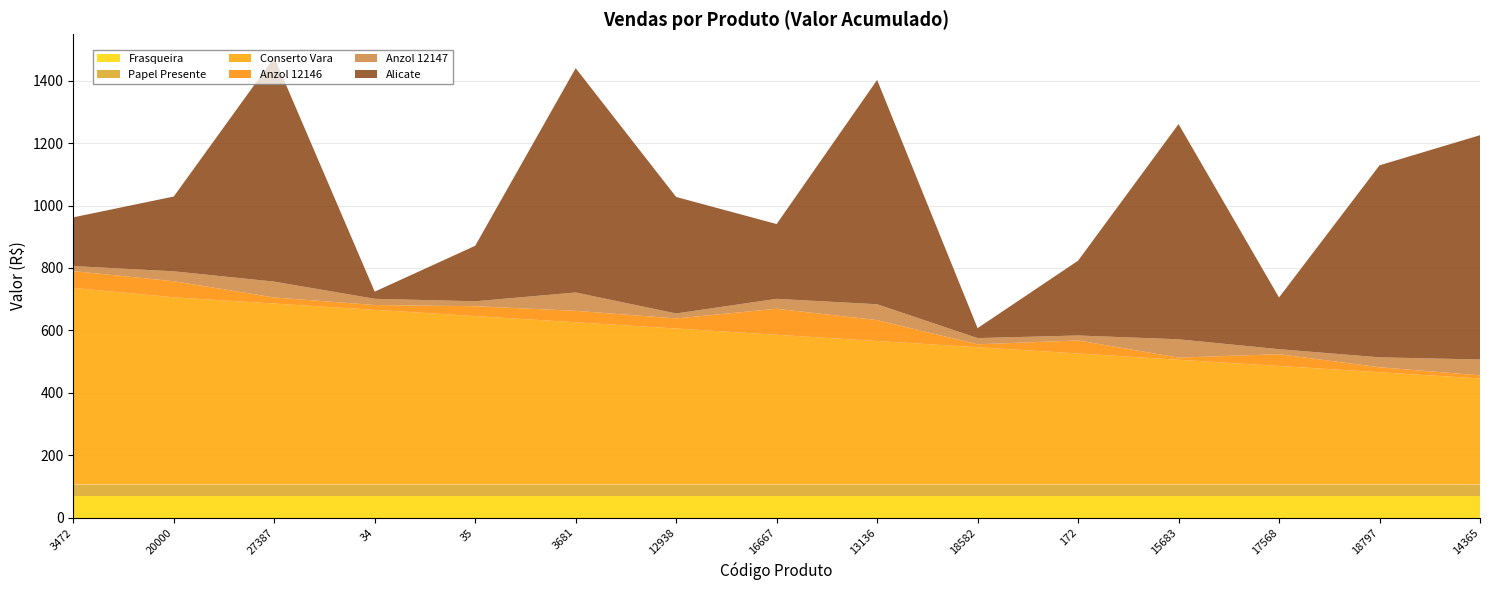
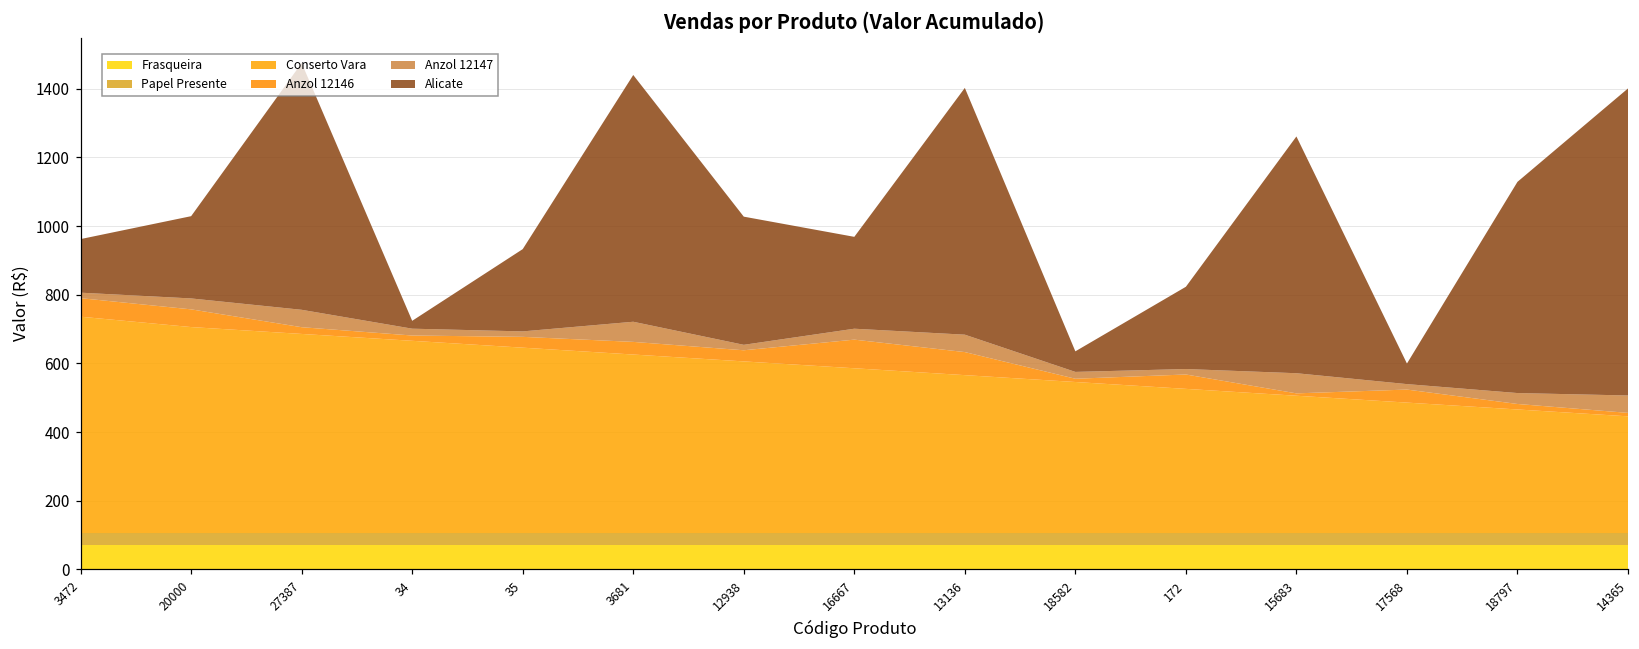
  {
    "Alicate": {
      "3472": 160,
      "20000": 240,
      "34": 20,
-     "35": 180,
+     "35": 240,
      "3681": 720,
      "12938": 370,
-     "16667": 240,
+     "16667": 270,
      "13136": 720,
-     "18582": 30,
+     "18582": 60,
      "172": 240,
      "15683": 690,
-     "17568": 170,
+     "17568": 60,
      "18797": 620,
-     "14365": 720
+     "14365": 890
    }
  }
